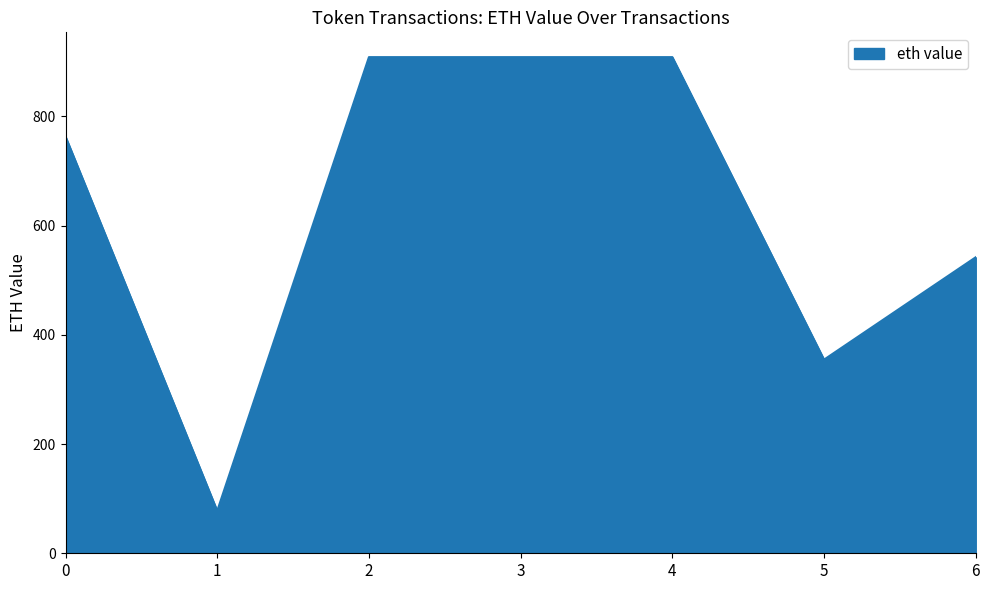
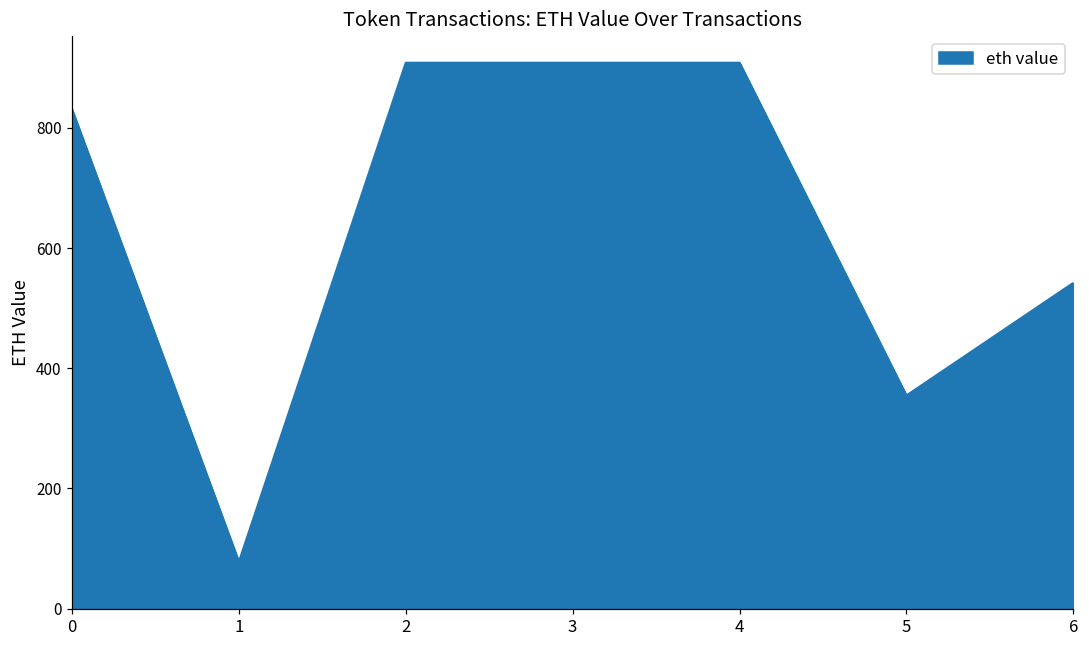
  {
-   "0": 760,
+   "0": 830,
    "1": 80,
    "2": 910,
    "3": 910,
    "4": 910,
    "5": 350,
    "6": 540
  }
